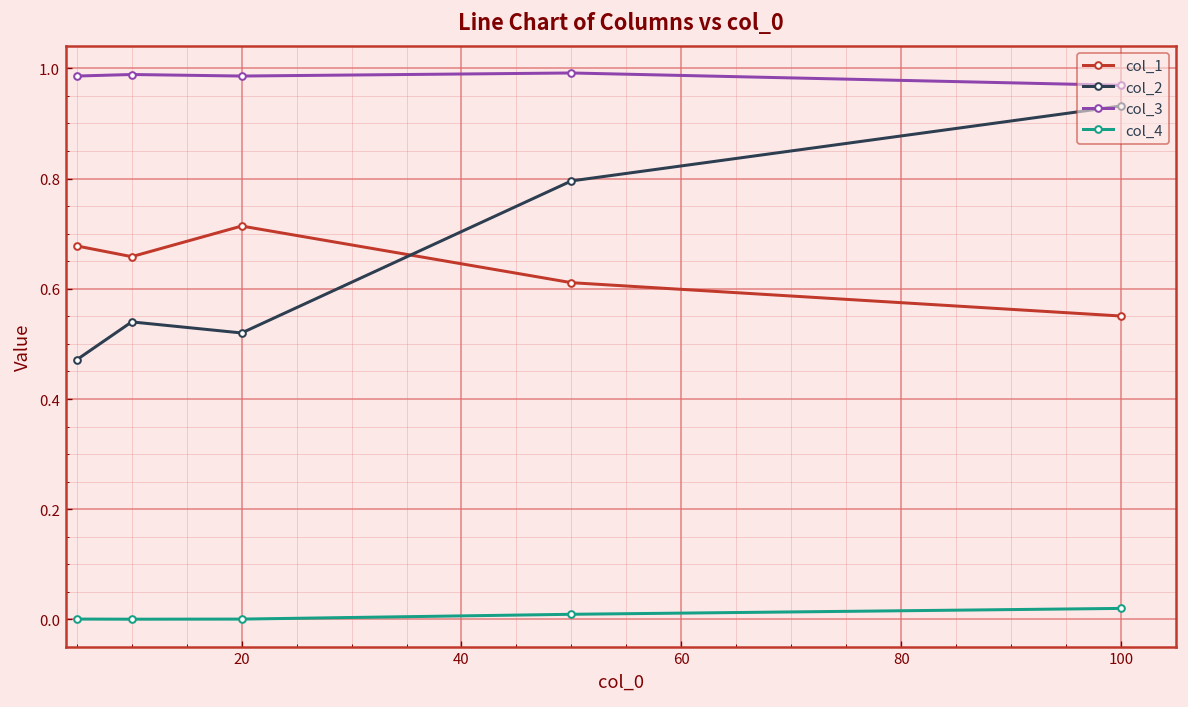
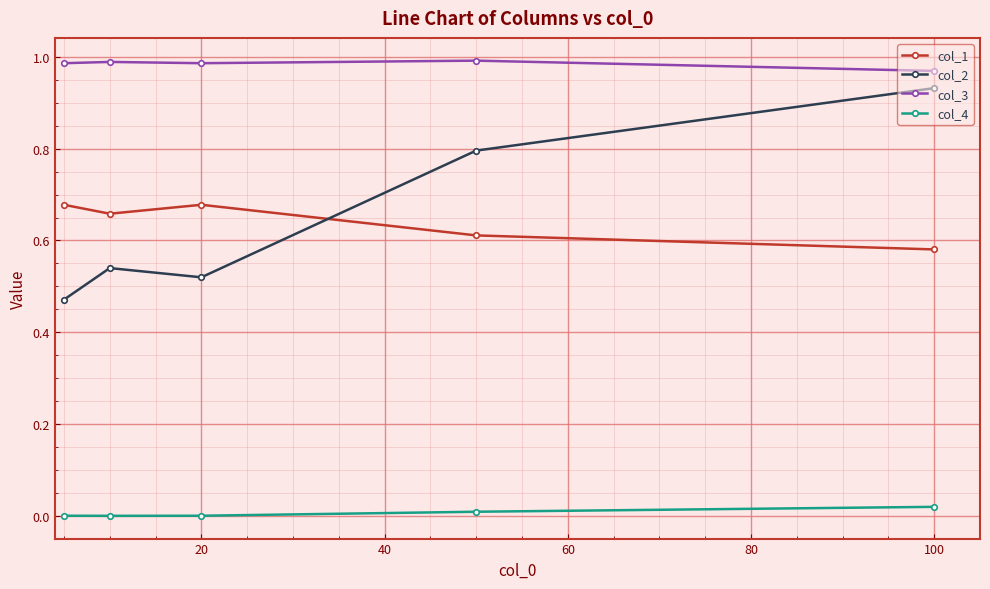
  {
    "col_1": {
-     "20": 0.71,
-     "100": 0.55
+     "20": 0.68,
+     "100": 0.58
    },
    "col_2": {
      "20": 0.52
    },
    "col_3": {
      "20": 0.99
    },
    "col_4": {
      "20": 0.00,
      "100": 0.02
    }
  }
